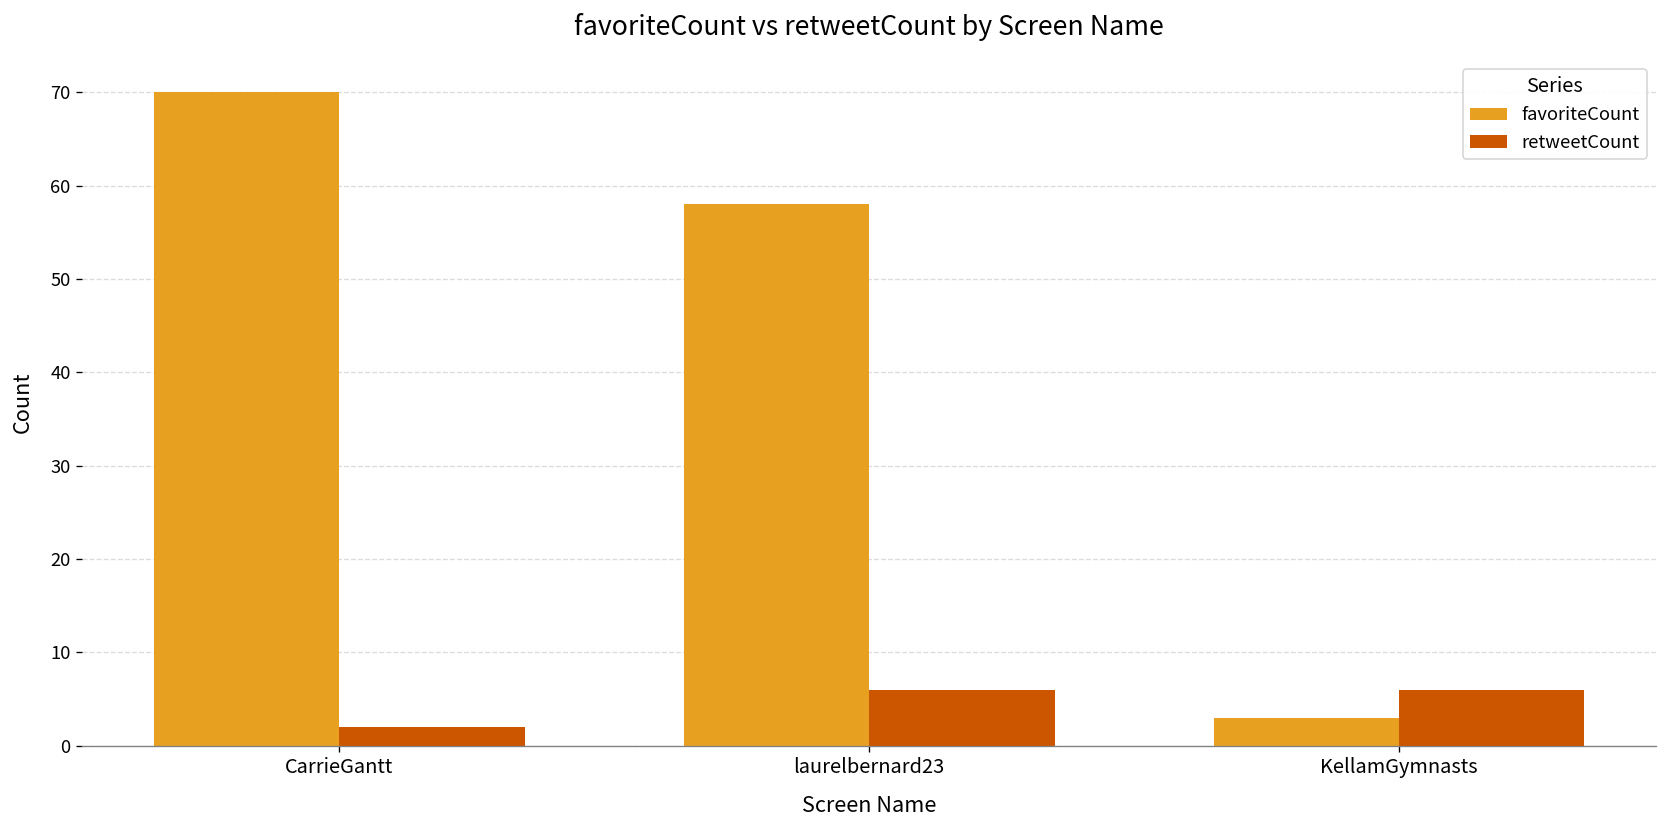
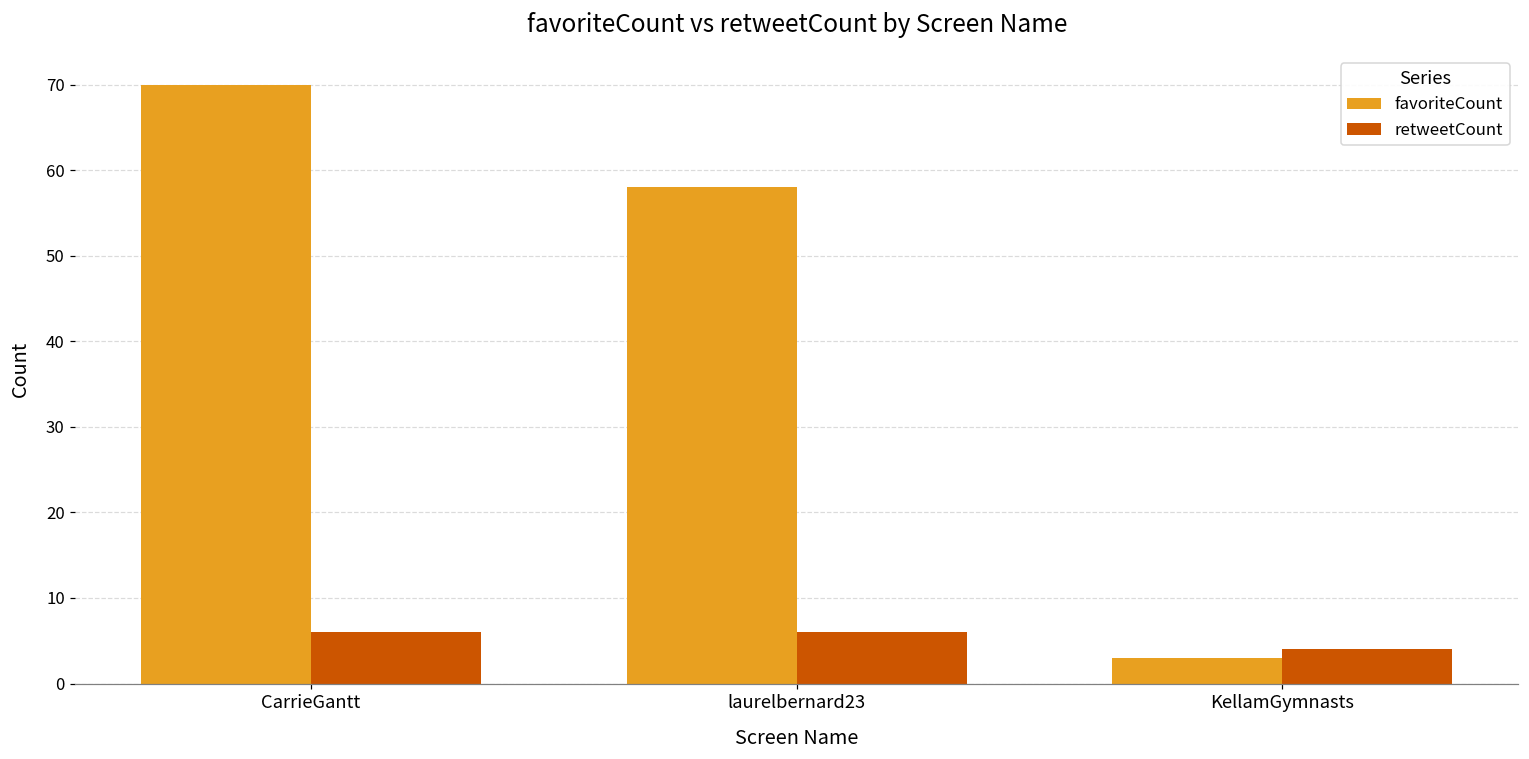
  {
    "favoriteCount": {
      "CarrieGantt": 70,
      "laurelbernard23": 58,
      "KellamGymnasts": 3
    },
    "retweetCount": {
-     "CarrieGantt": 2,
+     "CarrieGantt": 6,
      "laurelbernard23": 6,
-     "KellamGymnasts": 6
+     "KellamGymnasts": 4
    }
  }
